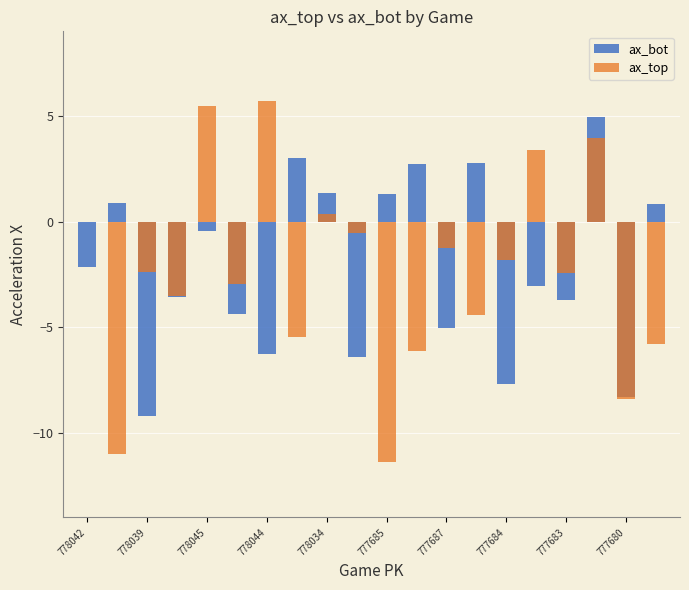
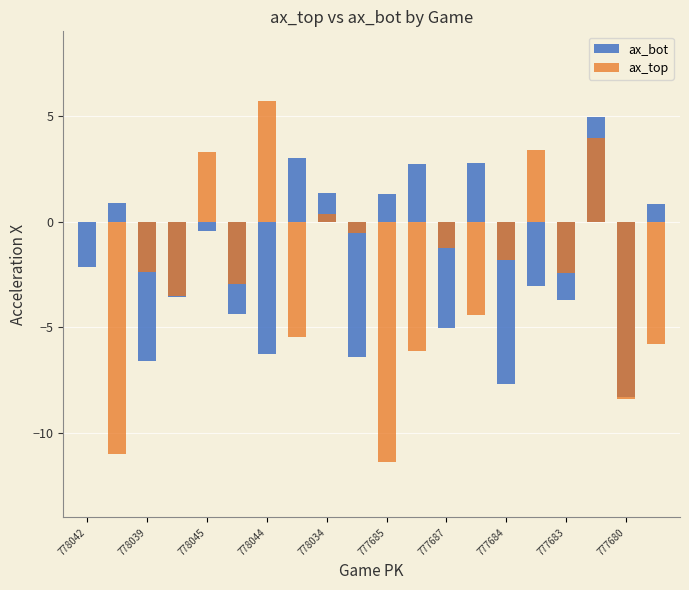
  {
    "ax_bot": {
      "778042": -2.1,
-     "778039": -9.2,
+     "778039": -6.6,
      "778045": -0.5,
      "778044": -6.3,
      "778034": 1.3,
      "777685": 1.3,
      "777687": -5.0,
      "777684": -7.7,
      "777683": -3.7,
      "777680": -8.3
    },
    "ax_top": {
-     "778045": 5.5,
+     "778045": 3.3,
      "778044": 5.7,
      "777685": -11.4,
      "777680": -8.4
    }
  }
